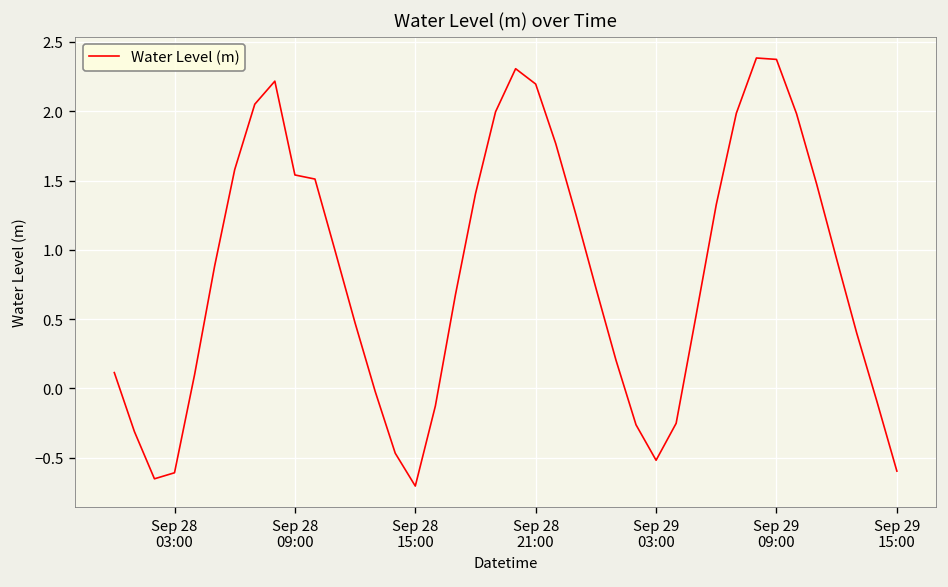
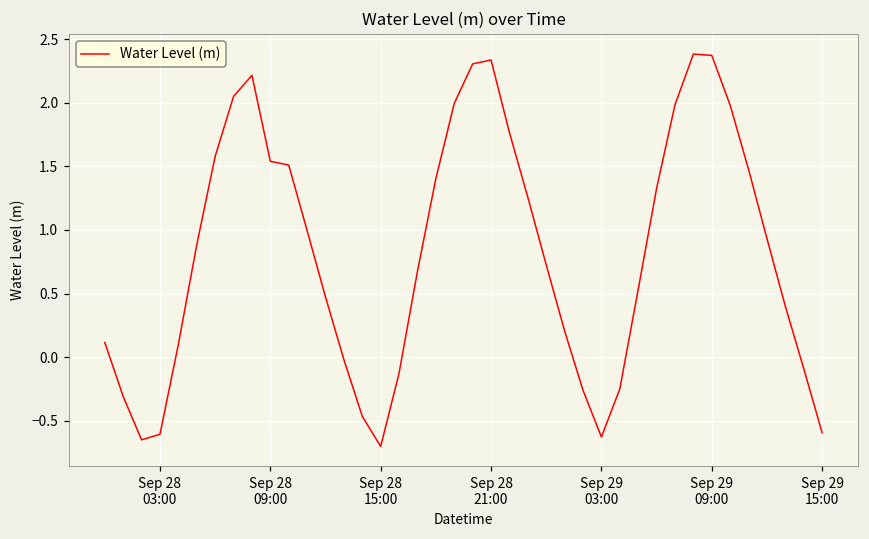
  {
    "Sep 28 03:00": -0.61,
    "Sep 28 09:00": 1.54,
    "Sep 28 15:00": -0.70,
-   "Sep 28 21:00": 2.20,
-   "Sep 29 03:00": -0.52,
+   "Sep 28 21:00": 2.34,
+   "Sep 29 03:00": -0.63,
    "Sep 29 09:00": 2.37,
    "Sep 29 15:00": -0.60
  }
